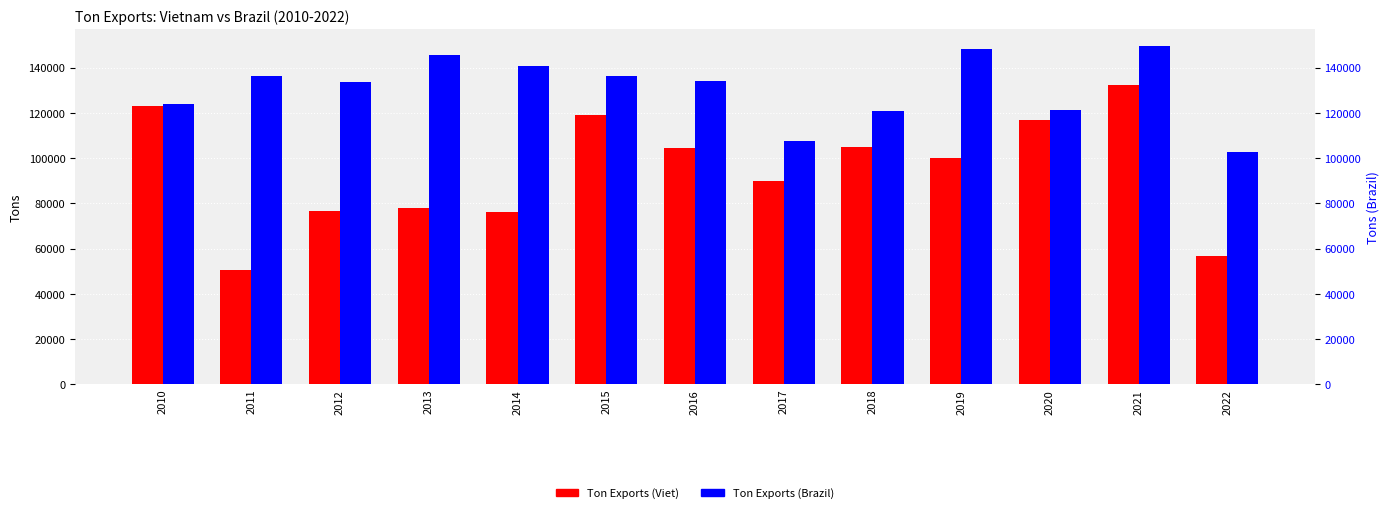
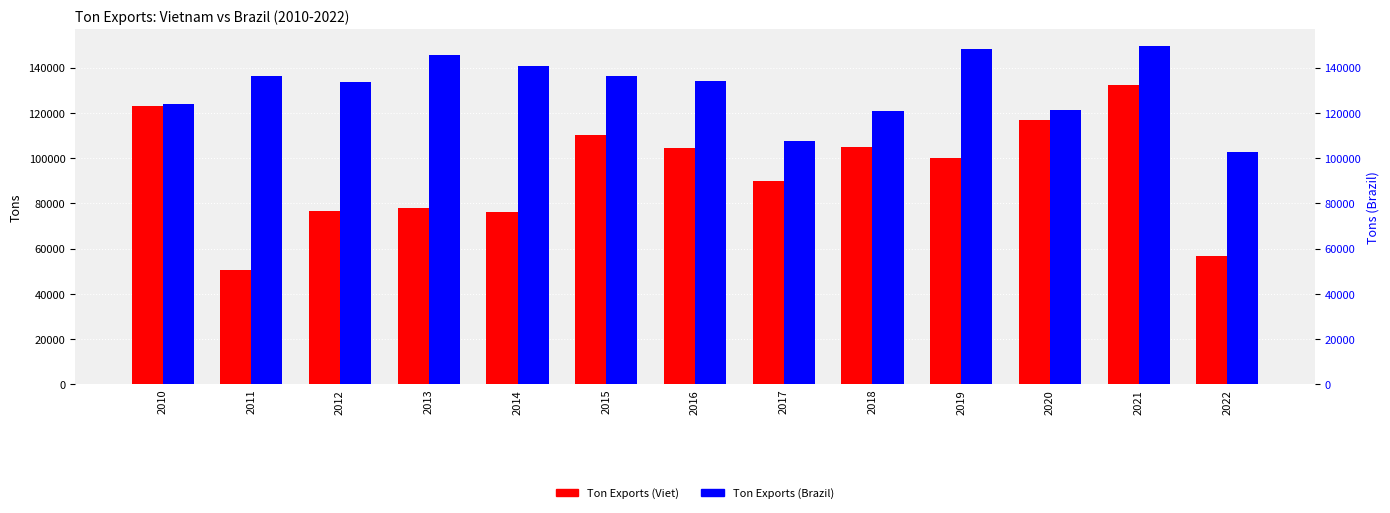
  {
    "Ton Exports (Viet)": {
      "2010": 123000,
      "2011": 51000,
      "2012": 77000,
      "2013": 78000,
      "2014": 76000,
-     "2015": 119000,
+     "2015": 110000,
      "2016": 104000,
      "2017": 90000,
      "2018": 105000,
      "2019": 100000,
      "2020": 117000,
      "2021": 132000,
      "2022": 57000
    },
    "Ton Exports (Brazil)": {
      "2010": 124000,
      "2011": 136000,
      "2012": 134000,
      "2013": 146000,
      "2014": 141000,
      "2015": 136000,
      "2016": 134000,
      "2017": 108000,
      "2018": 121000,
      "2019": 148000,
      "2020": 121000,
      "2021": 149000,
      "2022": 103000
    }
  }
